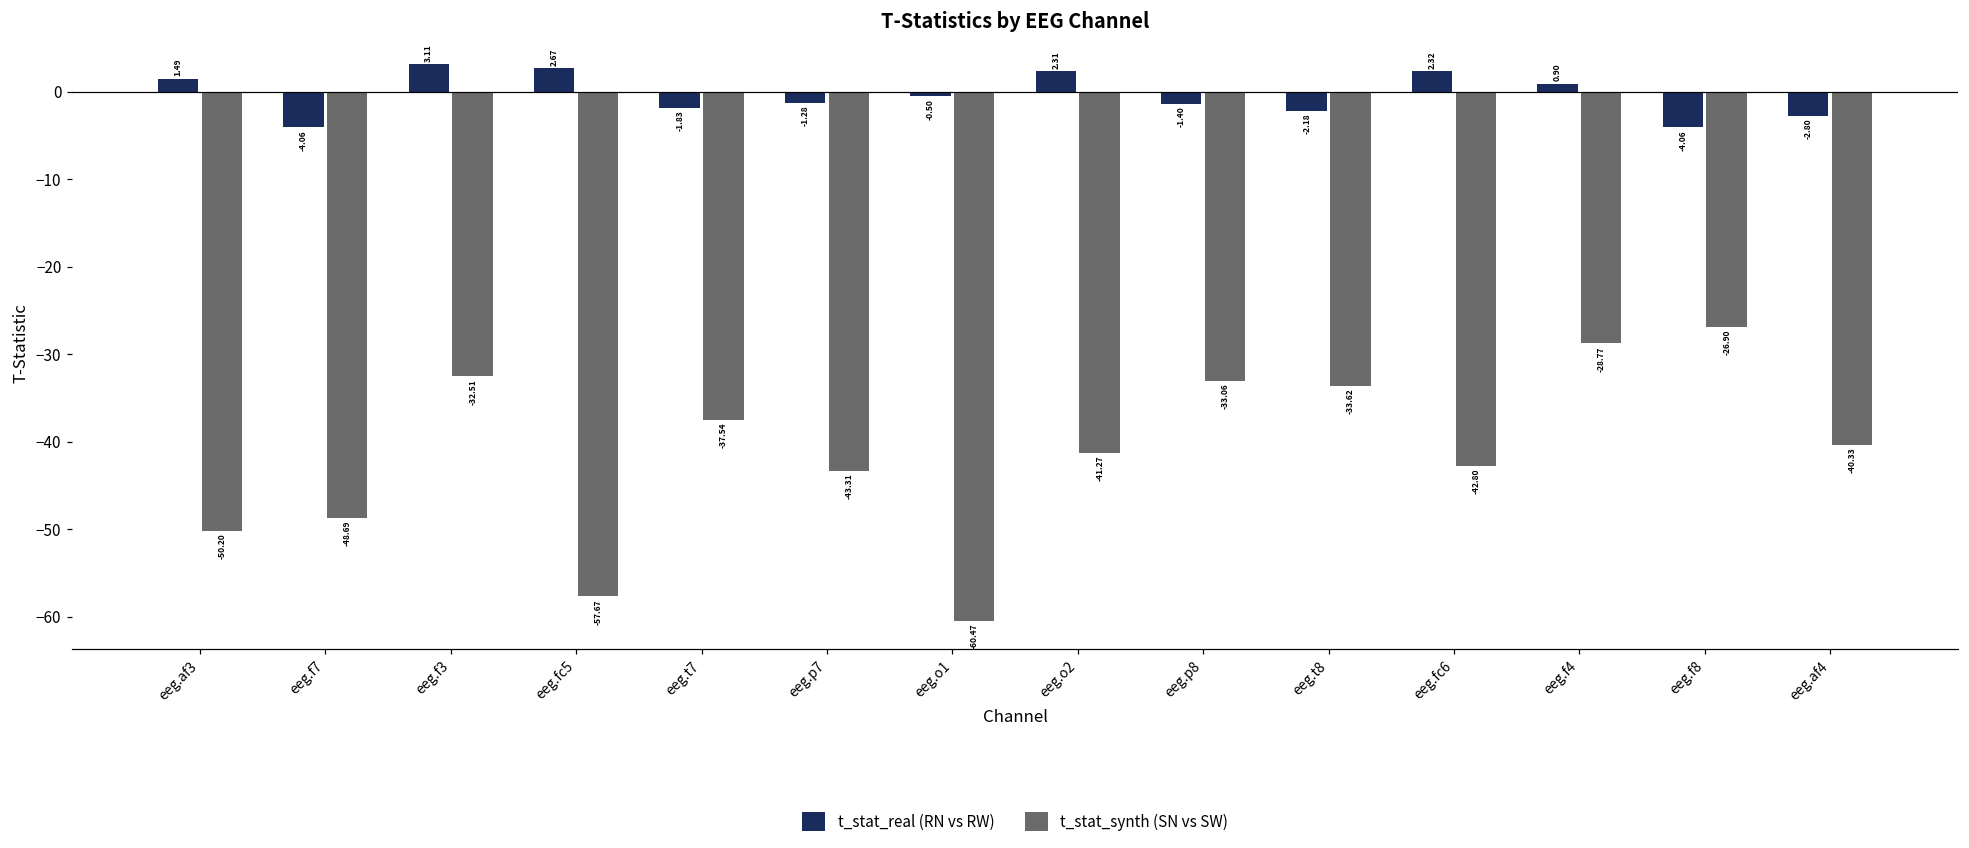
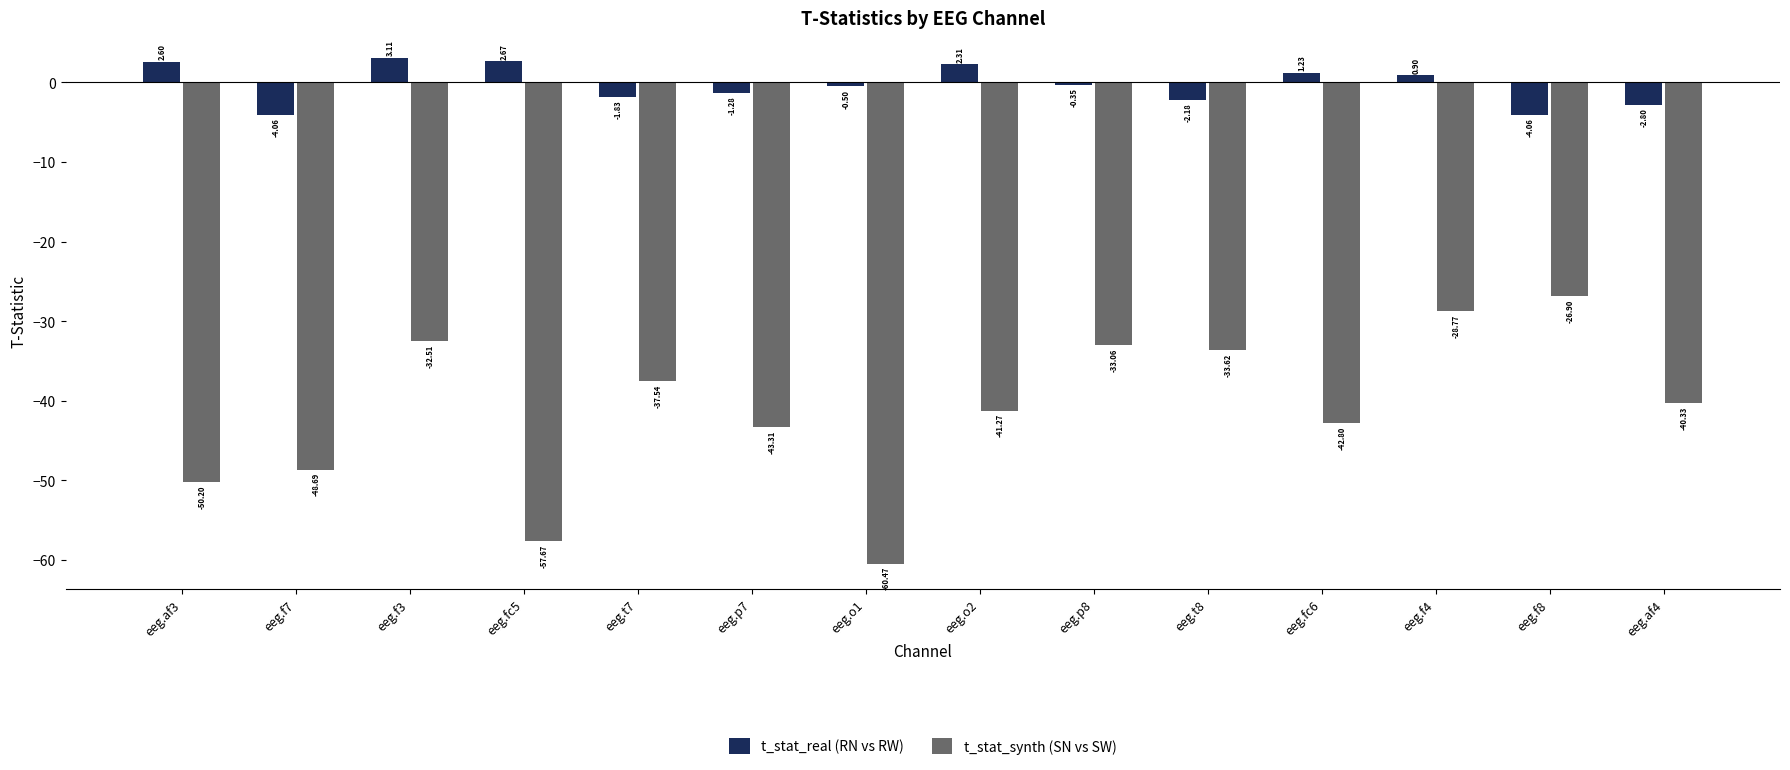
  {
    "t_stat_real (RN vs RW)": {
-     "eeg.af3": 1.49,
+     "eeg.af3": 2.60,
      "eeg.f7": -4.06,
      "eeg.f3": 3.11,
      "eeg.fc5": 2.67,
      "eeg.t7": -1.83,
      "eeg.p7": -1.28,
      "eeg.o1": -0.50,
      "eeg.o2": 2.31,
-     "eeg.p8": -1.40,
+     "eeg.p8": -0.35,
      "eeg.t8": -2.18,
-     "eeg.fc6": 2.32,
+     "eeg.fc6": 1.23,
      "eeg.f4": 0.90,
      "eeg.f8": -4.06,
      "eeg.af4": -2.80
    },
    "t_stat_synth (SN vs SW)": {
      "eeg.af3": -50.20,
      "eeg.f7": -48.69,
      "eeg.f3": -32.51,
      "eeg.fc5": -57.67,
      "eeg.t7": -37.54,
      "eeg.p7": -43.31,
      "eeg.o1": -60.47,
      "eeg.o2": -41.27,
      "eeg.p8": -33.06,
      "eeg.t8": -33.62,
      "eeg.fc6": -42.80,
      "eeg.f4": -28.77,
      "eeg.f8": -26.90,
      "eeg.af4": -40.33
    }
  }
